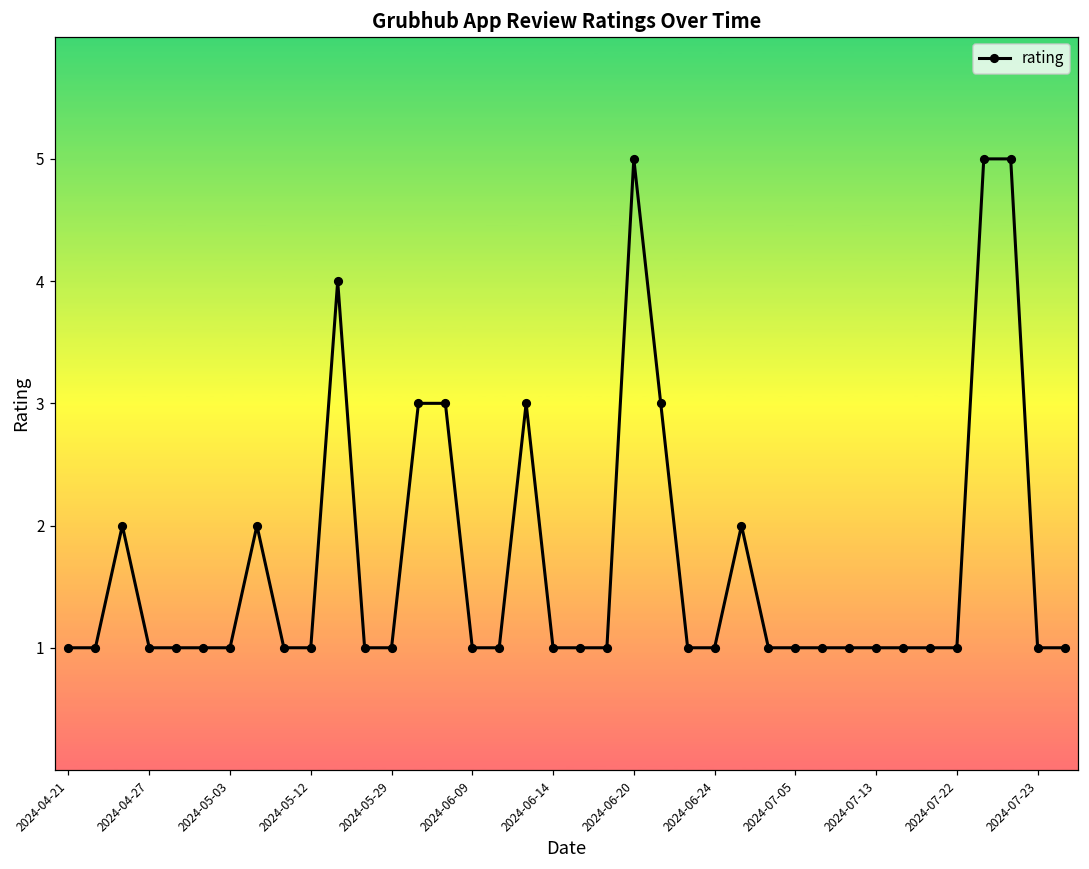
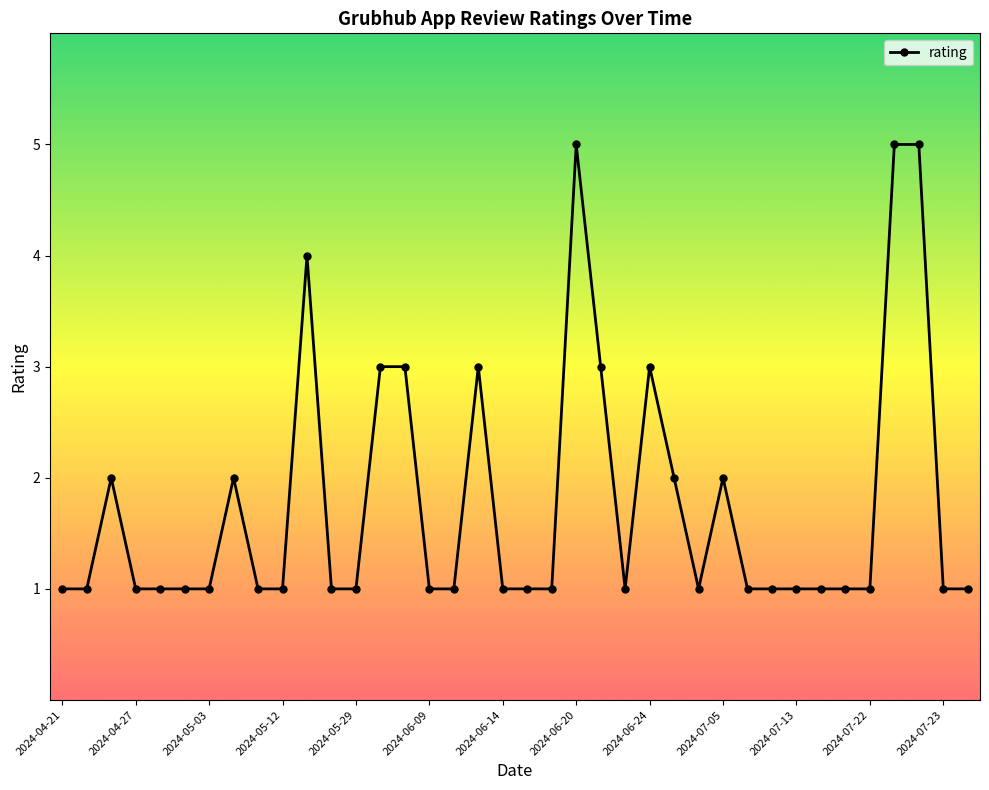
  {
    "2024-04-21": 1,
    "2024-05-12": 1,
    "2024-05-29": 1,
    "2024-06-09": 1,
    "2024-06-20": 5,
-   "2024-06-24": 1,
-   "2024-07-05": 1,
+   "2024-06-24": 3,
+   "2024-07-05": 2,
    "2024-07-13": 1,
    "2024-07-23": 1
  }
